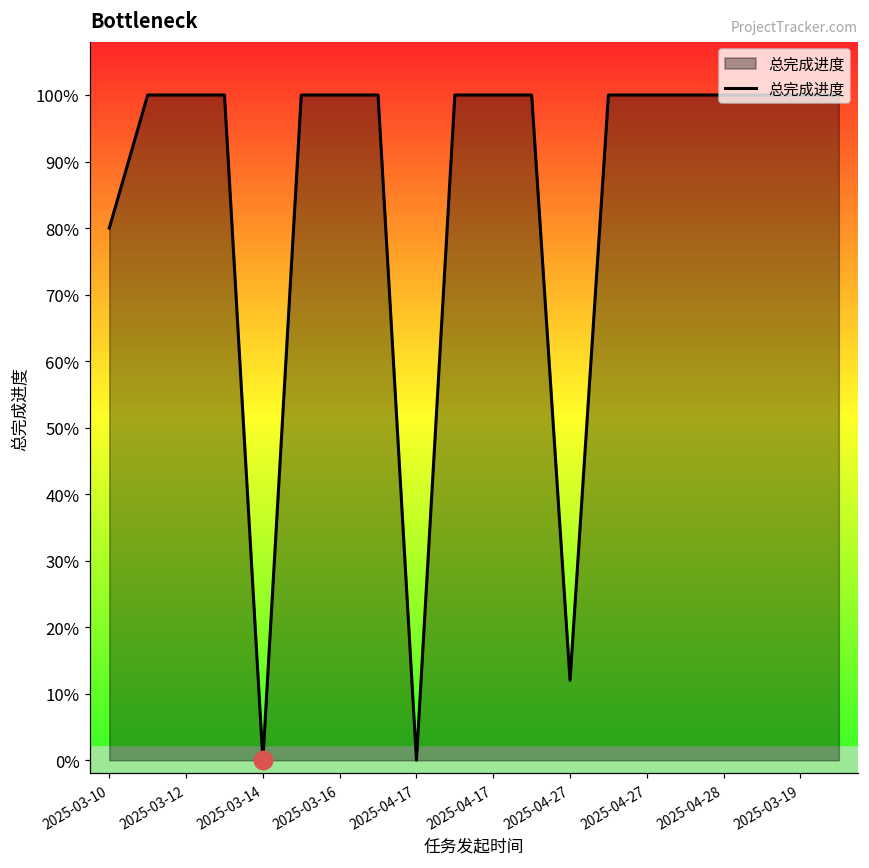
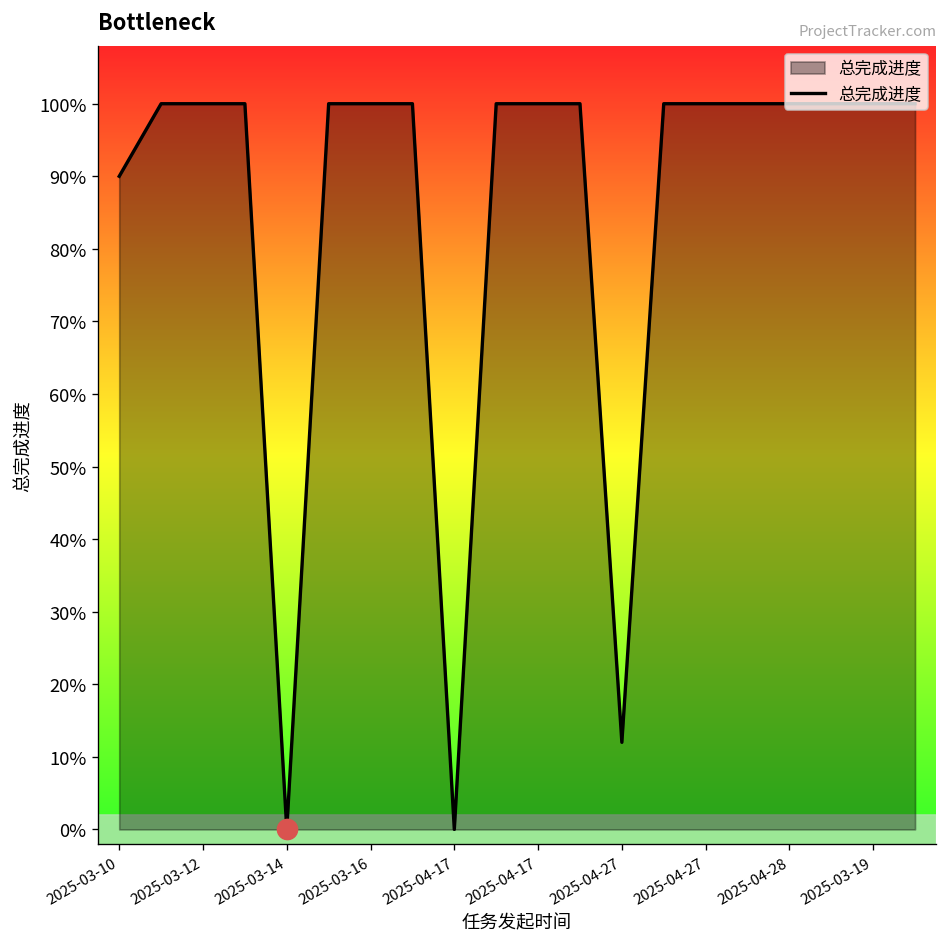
  {
    "总完成进度": {
-     "2025-03-10": "80%",
+     "2025-03-10": "90%",
      "2025-03-12": "100%",
      "2025-03-16": "100%"
    }
  }
